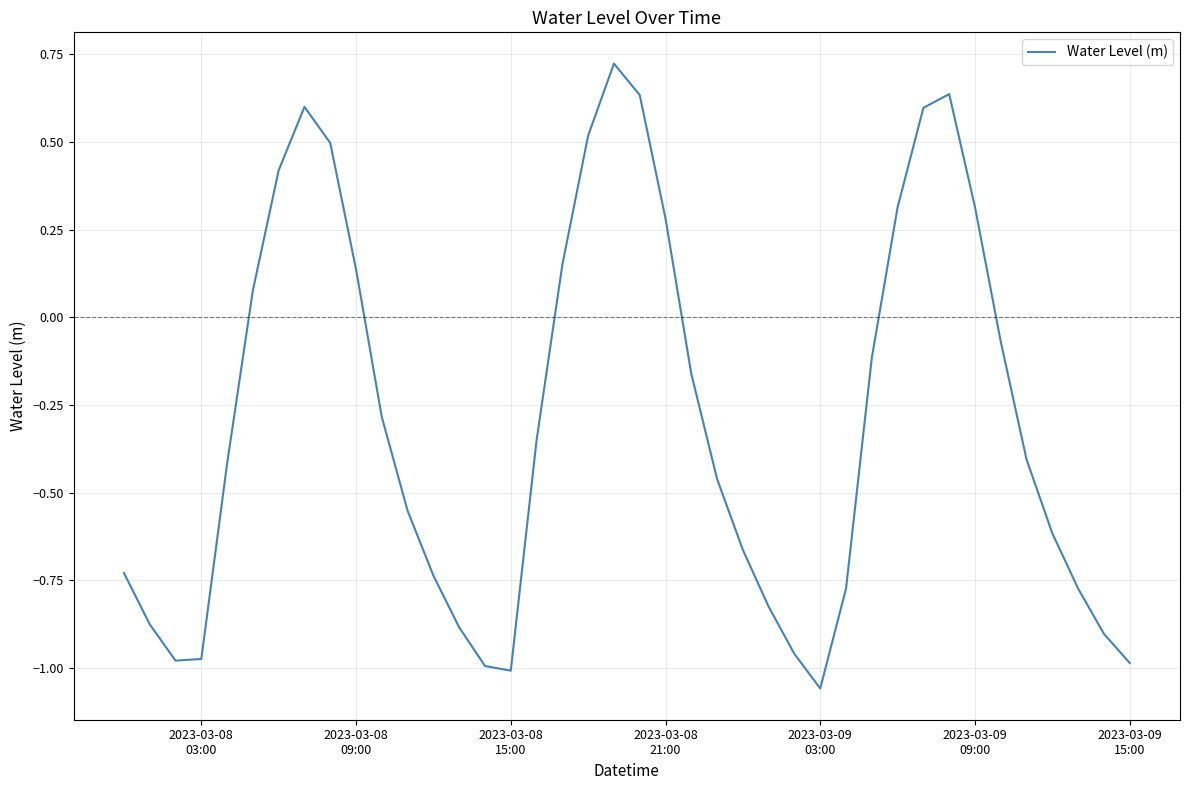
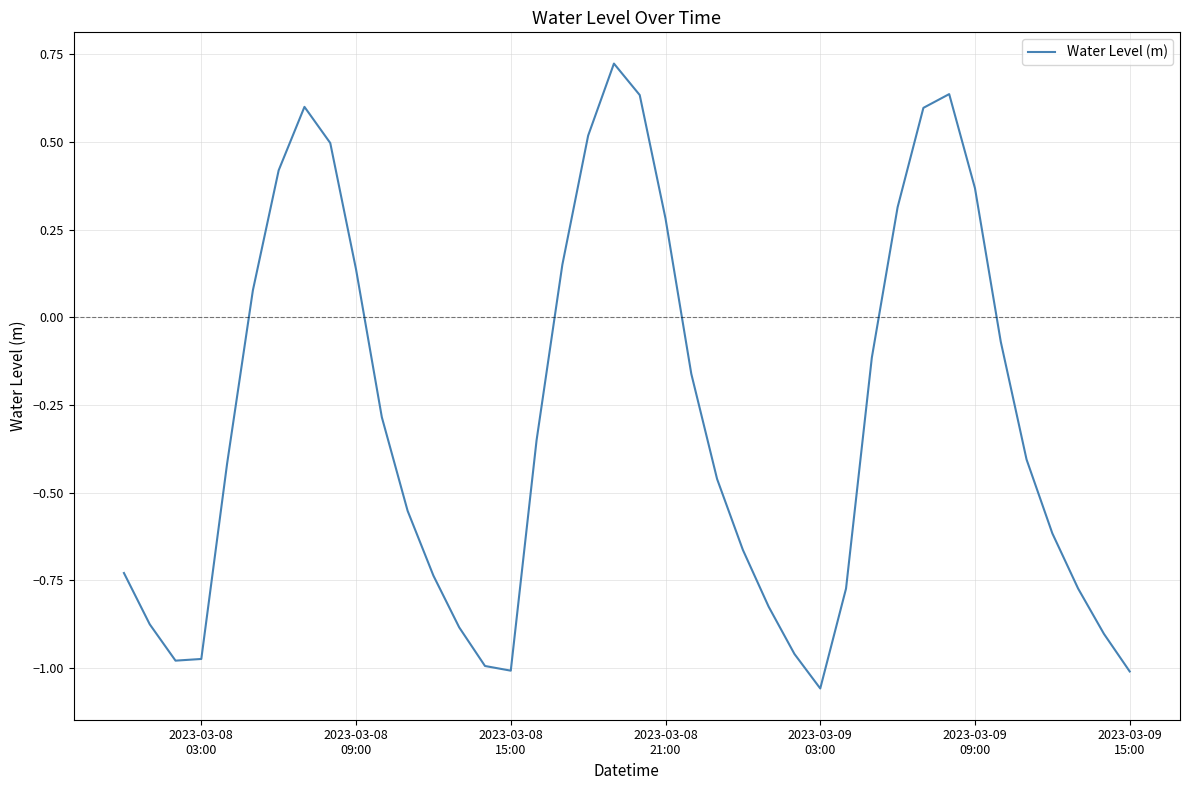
  {
    "2023-03-08 03:00": -0.97,
    "2023-03-08 09:00": 0.14,
    "2023-03-08 15:00": -1.01,
    "2023-03-08 21:00": 0.28,
    "2023-03-09 03:00": -1.06,
-   "2023-03-09 09:00": 0.31,
-   "2023-03-09 15:00": -0.99
+   "2023-03-09 09:00": 0.37,
+   "2023-03-09 15:00": -1.01
  }
